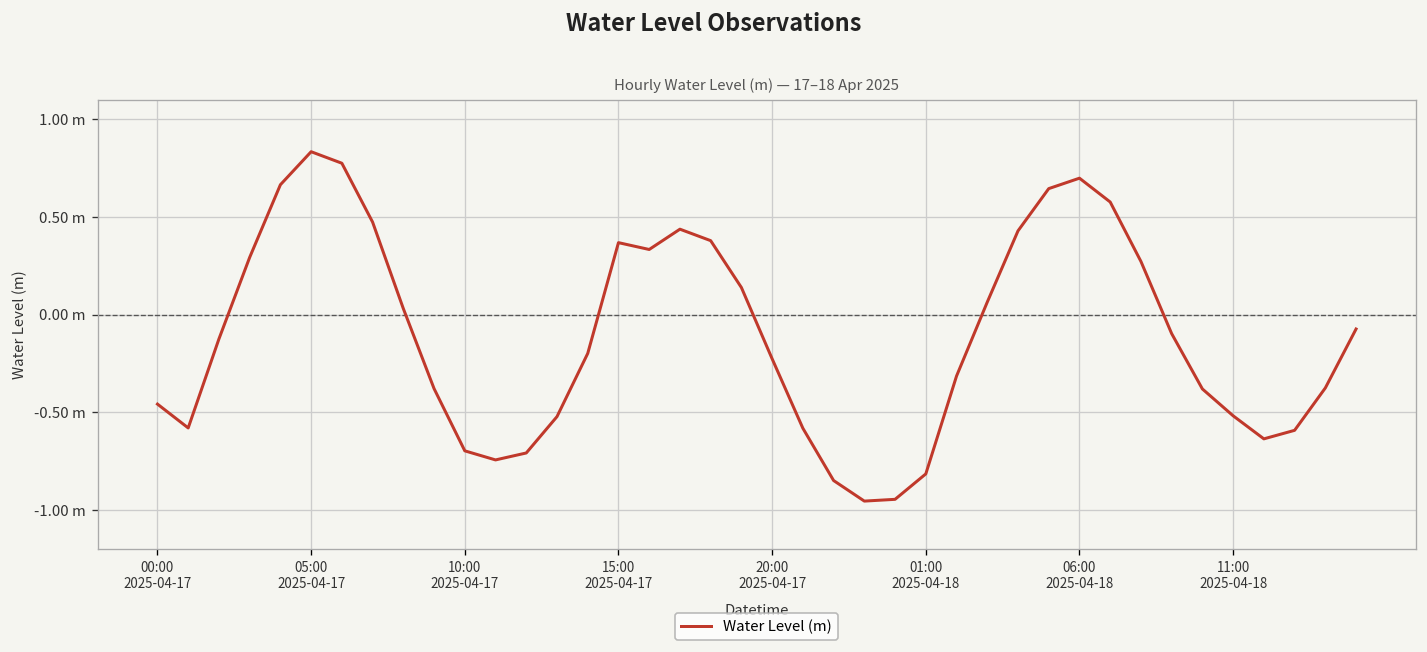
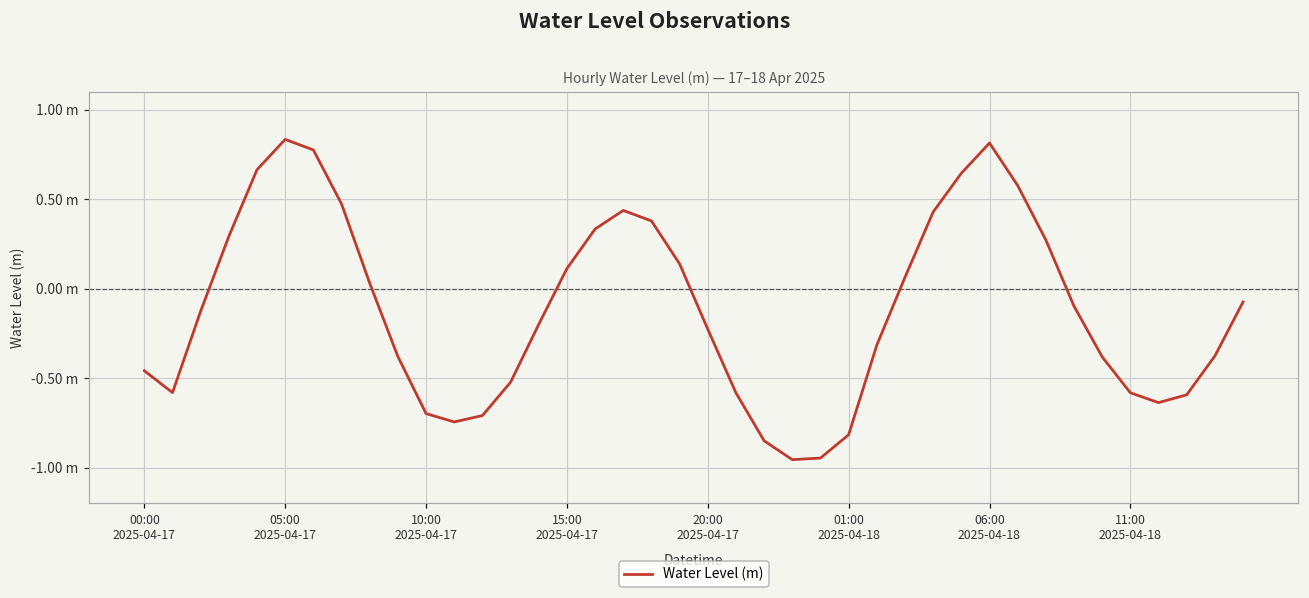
  {
    "00:00 2025-04-17": "-0.46 m",
    "05:00 2025-04-17": "0.83 m",
    "10:00 2025-04-17": "-0.70 m",
-   "15:00 2025-04-17": "0.37 m",
+   "15:00 2025-04-17": "0.11 m",
    "20:00 2025-04-17": "-0.23 m",
    "01:00 2025-04-18": "-0.82 m",
-   "06:00 2025-04-18": "0.70 m",
-   "11:00 2025-04-18": "-0.52 m"
+   "06:00 2025-04-18": "0.81 m",
+   "11:00 2025-04-18": "-0.58 m"
  }
